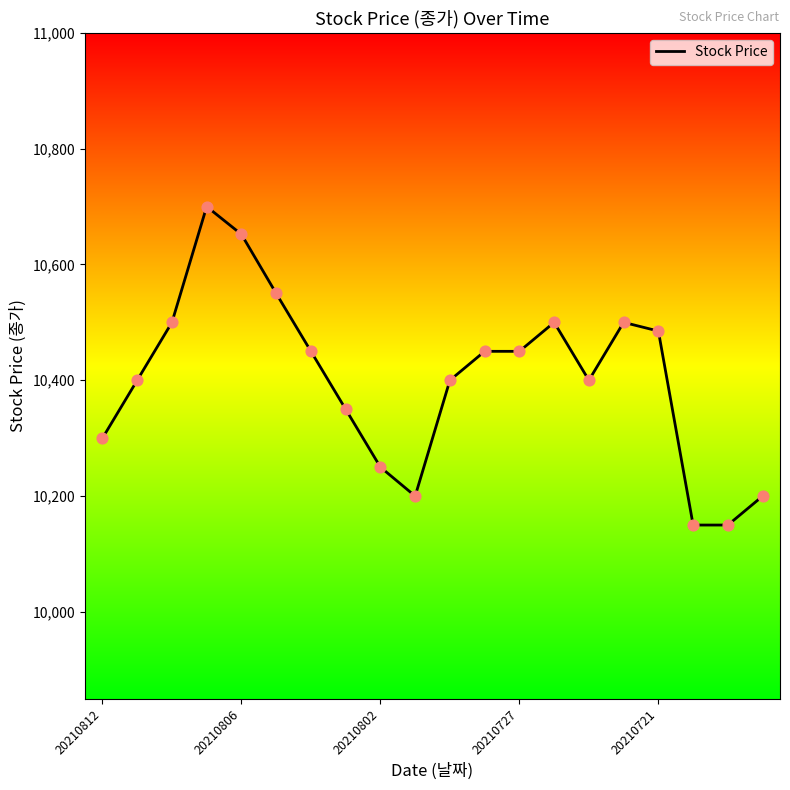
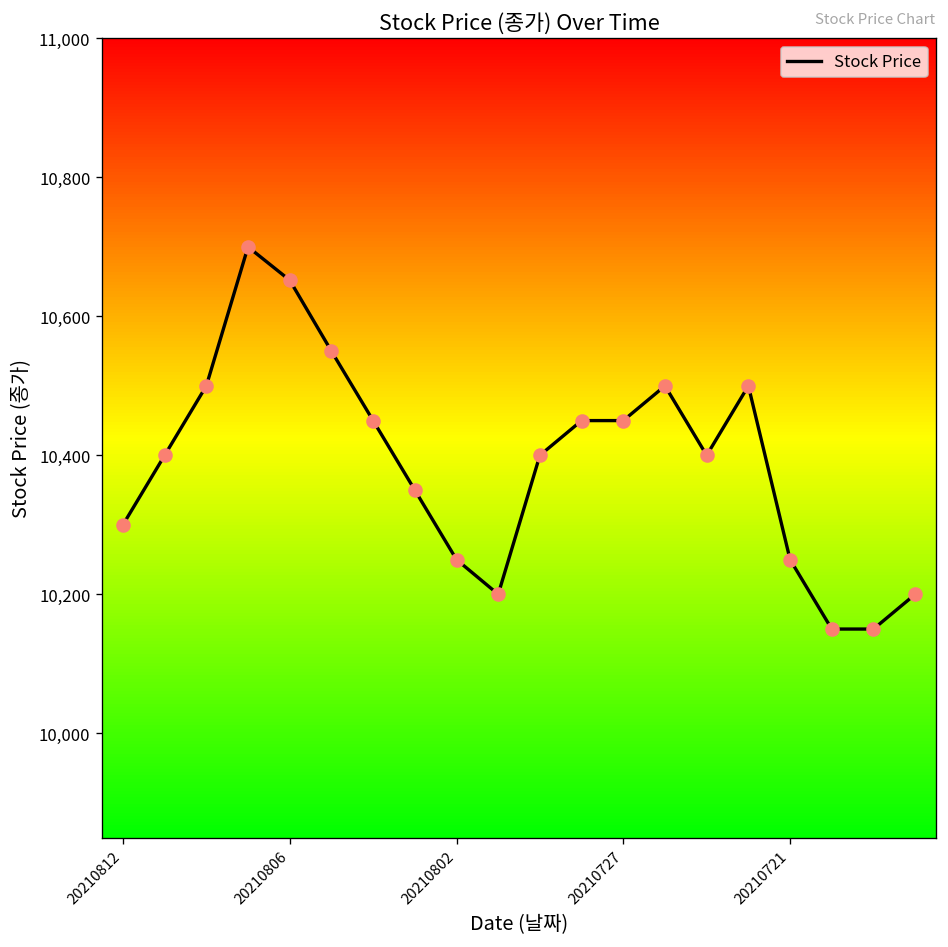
  {
    "20210812": "10,300",
    "20210806": "10,650",
    "20210802": "10,250",
    "20210727": "10,450",
-   "20210721": "10,490"
+   "20210721": "10,250"
  }
